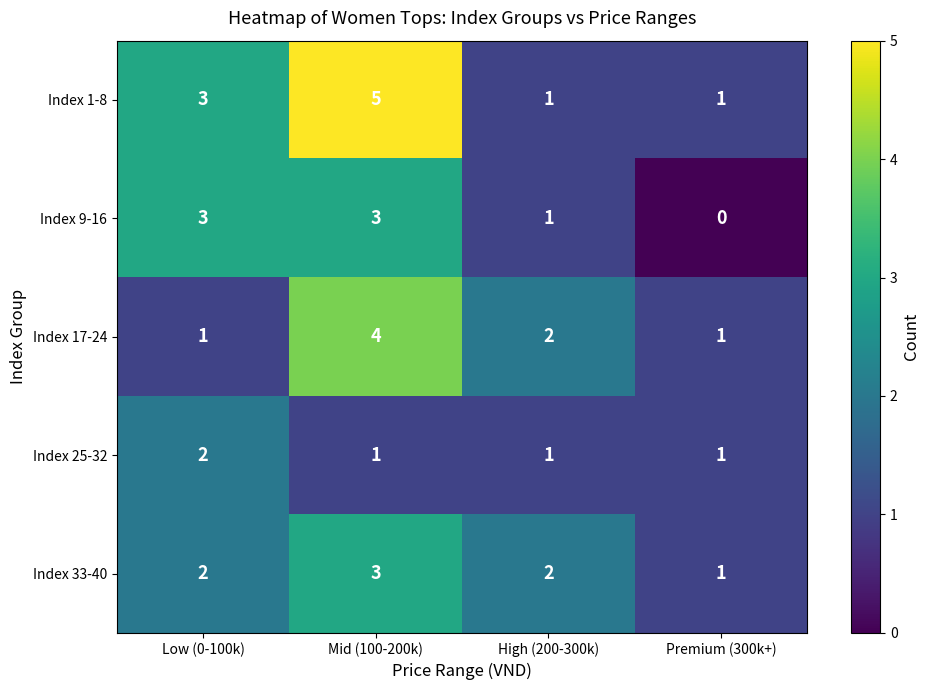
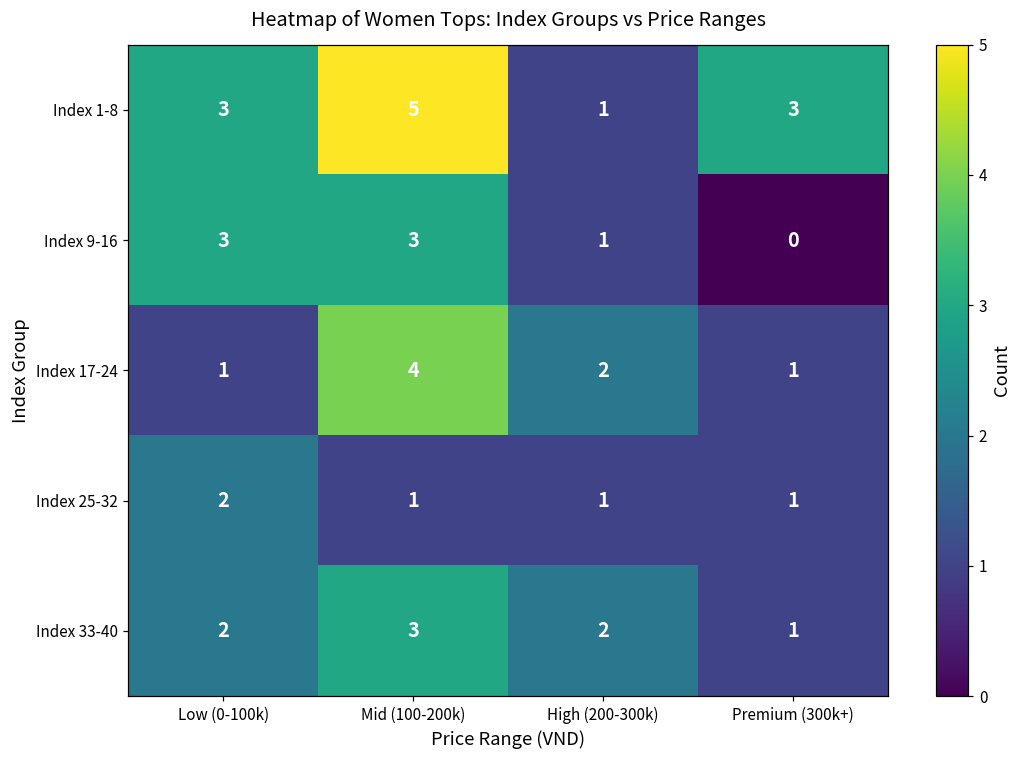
  {
    "Index 1-8": {
      "Low (0-100k)": 3,
      "Mid (100-200k)": 5,
      "High (200-300k)": 1,
-     "Premium (300k+)": 1
+     "Premium (300k+)": 3
    },
    "Index 9-16": {
      "Low (0-100k)": 3,
      "Mid (100-200k)": 3,
      "High (200-300k)": 1,
      "Premium (300k+)": 0
    },
    "Index 17-24": {
      "Low (0-100k)": 1,
      "Mid (100-200k)": 4,
      "High (200-300k)": 2,
      "Premium (300k+)": 1
    },
    "Index 25-32": {
      "Low (0-100k)": 2,
      "Mid (100-200k)": 1,
      "High (200-300k)": 1,
      "Premium (300k+)": 1
    },
    "Index 33-40": {
      "Low (0-100k)": 2,
      "Mid (100-200k)": 3,
      "High (200-300k)": 2,
      "Premium (300k+)": 1
    }
  }
